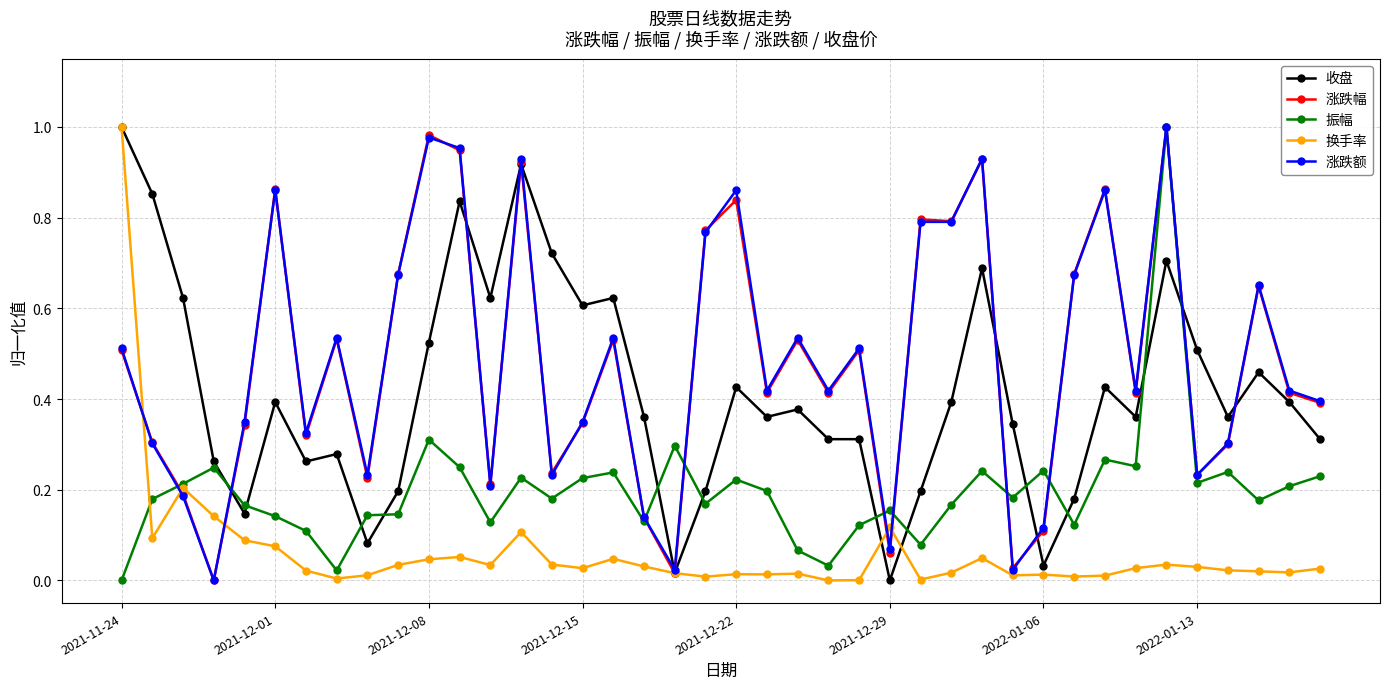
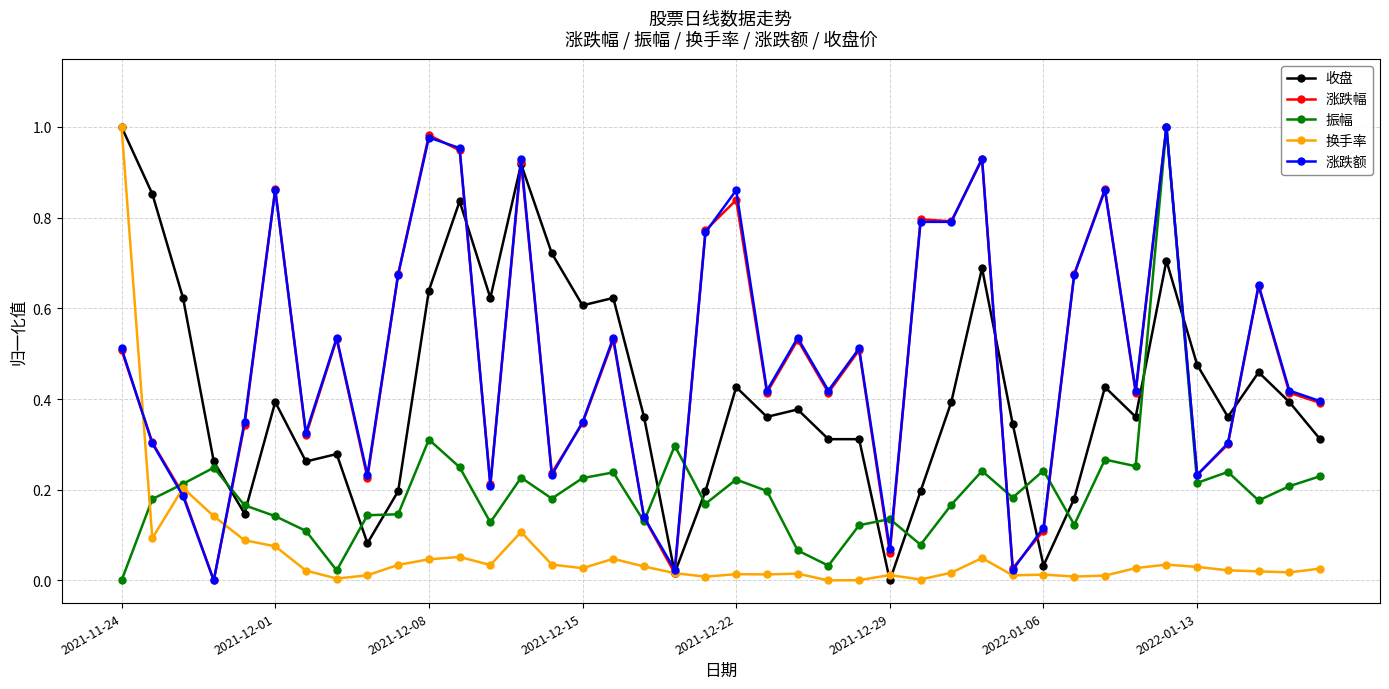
  {
    "收盘": {
      "2021-12-01": 0.39,
-     "2021-12-08": 0.52,
+     "2021-12-08": 0.64,
      "2021-12-15": 0.61,
      "2021-12-22": 0.43,
      "2021-12-29": 0.00,
      "2022-01-06": 0.03,
-     "2022-01-13": 0.51
+     "2022-01-13": 0.48
    },
    "涨跌幅": {
      "2021-12-22": 0.84,
      "2021-12-29": 0.06,
      "2022-01-06": 0.11
    },
    "振幅": {
      "2021-11-24": 0.00,
      "2021-12-01": 0.14,
      "2021-12-08": 0.31,
      "2021-12-15": 0.23,
      "2021-12-22": 0.22,
-     "2021-12-29": 0.15,
+     "2021-12-29": 0.14,
      "2022-01-06": 0.24,
      "2022-01-13": 0.22
    },
    "换手率": {
      "2021-12-01": 0.08,
      "2021-12-08": 0.05,
      "2021-12-15": 0.03,
      "2021-12-22": 0.01,
-     "2021-12-29": 0.12,
+     "2021-12-29": 0.01,
      "2022-01-06": 0.01,
      "2022-01-13": 0.03
    },
    "涨跌额": {
      "2021-12-22": 0.86,
      "2021-12-29": 0.07,
      "2022-01-06": 0.12
    }
  }
